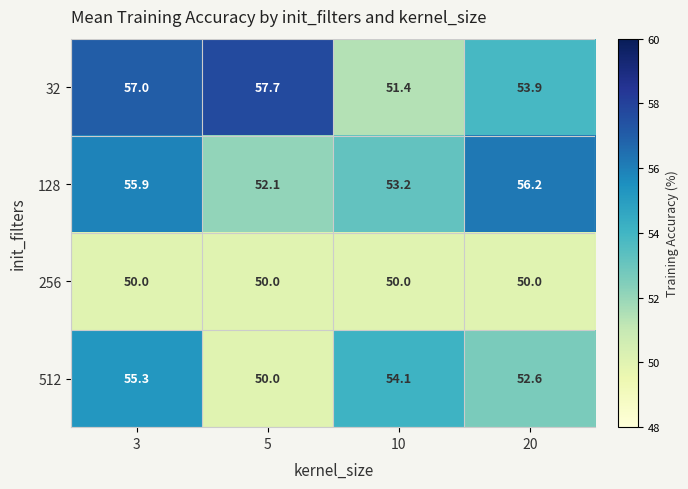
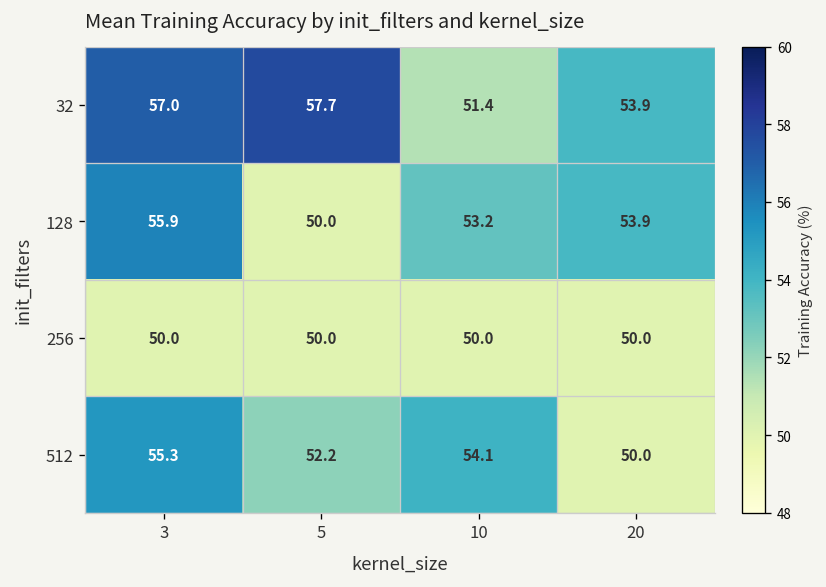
  {
    "32": {
      "3": 57.0,
      "5": 57.7,
      "10": 51.4,
      "20": 53.9
    },
    "128": {
      "3": 55.9,
-     "5": 52.1,
+     "5": 50.0,
      "10": 53.2,
-     "20": 56.2
+     "20": 53.9
    },
    "256": {
      "3": 50.0,
      "5": 50.0,
      "10": 50.0,
      "20": 50.0
    },
    "512": {
      "3": 55.3,
-     "5": 50.0,
+     "5": 52.2,
      "10": 54.1,
-     "20": 52.6
+     "20": 50.0
    }
  }
